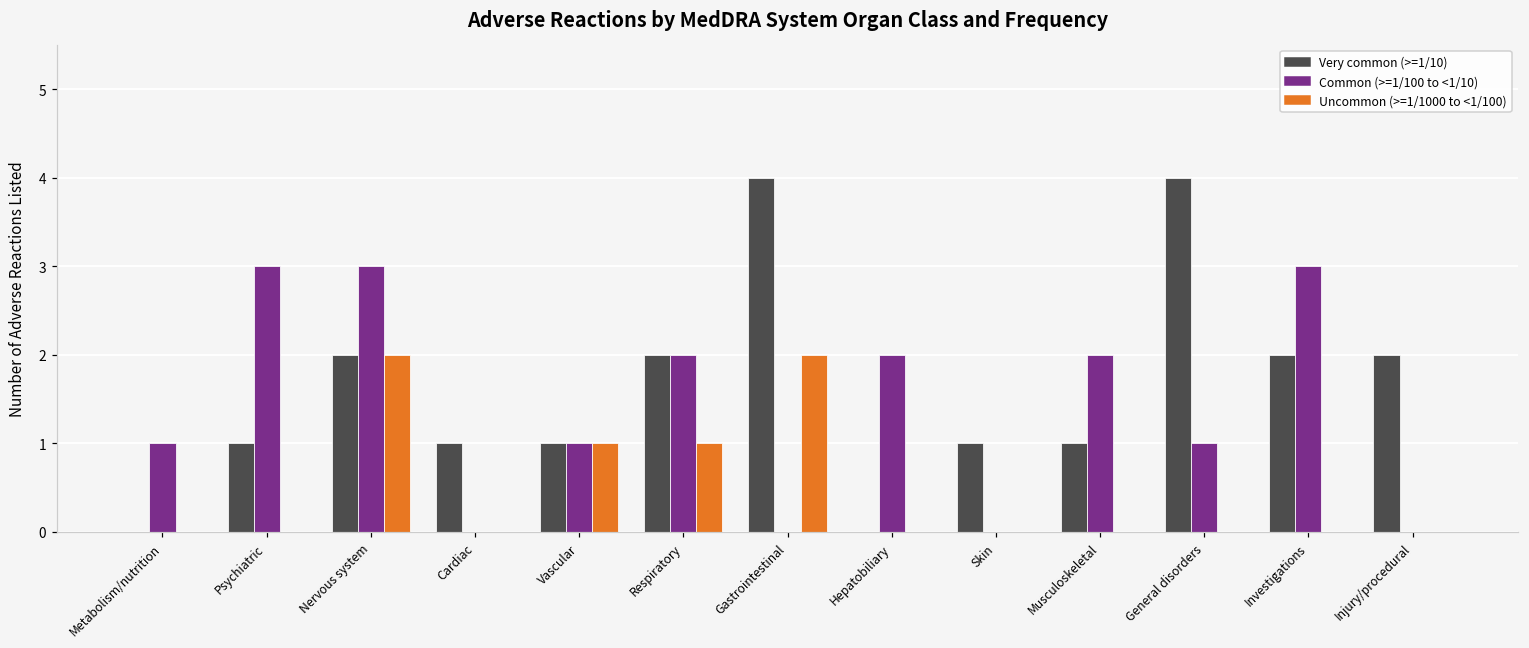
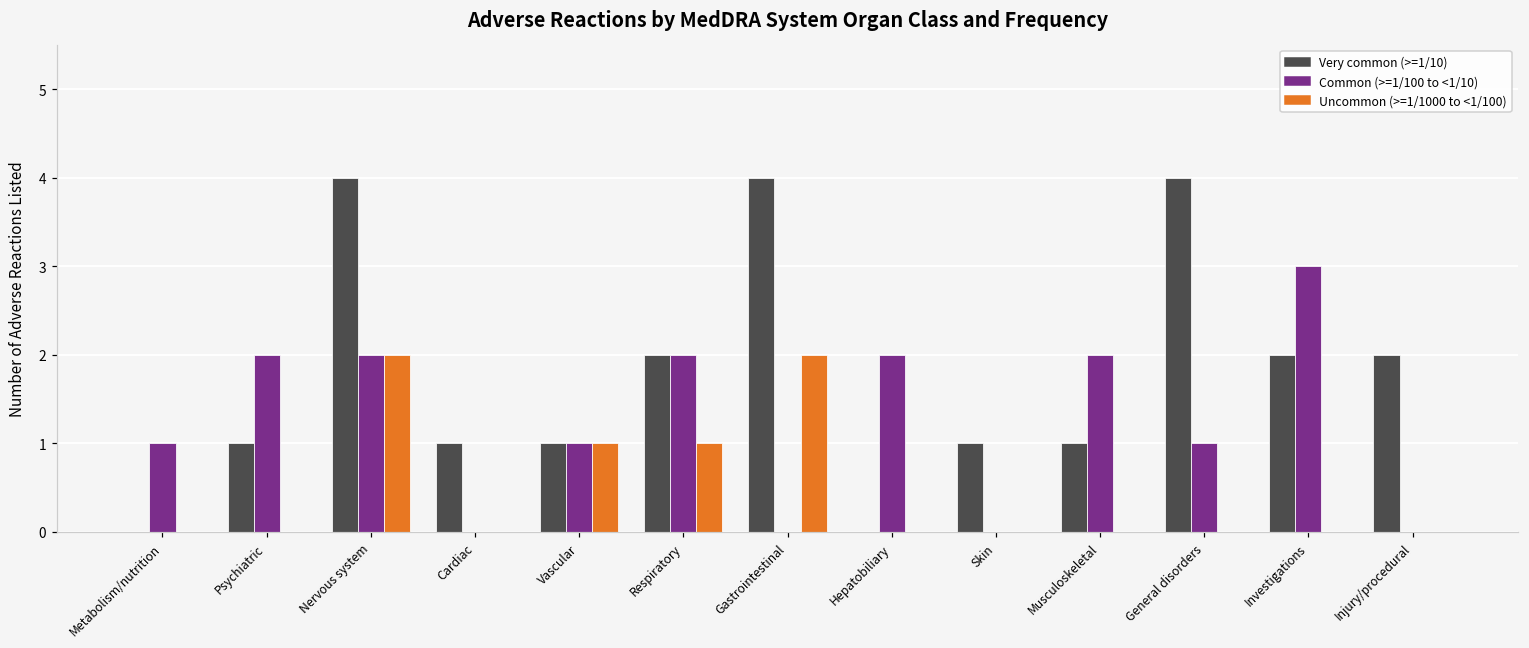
  {
    "Very common (>=1/10)": {
      "Metabolism/nutrition": 0,
      "Psychiatric": 1,
-     "Nervous system": 2,
+     "Nervous system": 4,
      "Cardiac": 1,
      "Vascular": 1,
      "Respiratory": 2,
      "Gastrointestinal": 4,
      "Hepatobiliary": 0,
      "Skin": 1,
      "Musculoskeletal": 1,
      "General disorders": 4,
      "Investigations": 2,
      "Injury/procedural": 2
    },
    "Common (>=1/100 to <1/10)": {
      "Metabolism/nutrition": 1,
-     "Psychiatric": 3,
-     "Nervous system": 3,
+     "Psychiatric": 2,
+     "Nervous system": 2,
      "Cardiac": 0,
      "Vascular": 1,
      "Respiratory": 2,
      "Gastrointestinal": 0,
      "Hepatobiliary": 2,
      "Skin": 0,
      "Musculoskeletal": 2,
      "General disorders": 1,
      "Investigations": 3,
      "Injury/procedural": 0
    },
    "Uncommon (>=1/1000 to <1/100)": {
      "Metabolism/nutrition": 0,
      "Psychiatric": 0,
      "Nervous system": 2,
      "Cardiac": 0,
      "Vascular": 1,
      "Respiratory": 1,
      "Gastrointestinal": 2,
      "Hepatobiliary": 0,
      "Skin": 0,
      "Musculoskeletal": 0,
      "General disorders": 0,
      "Investigations": 0,
      "Injury/procedural": 0
    }
  }
